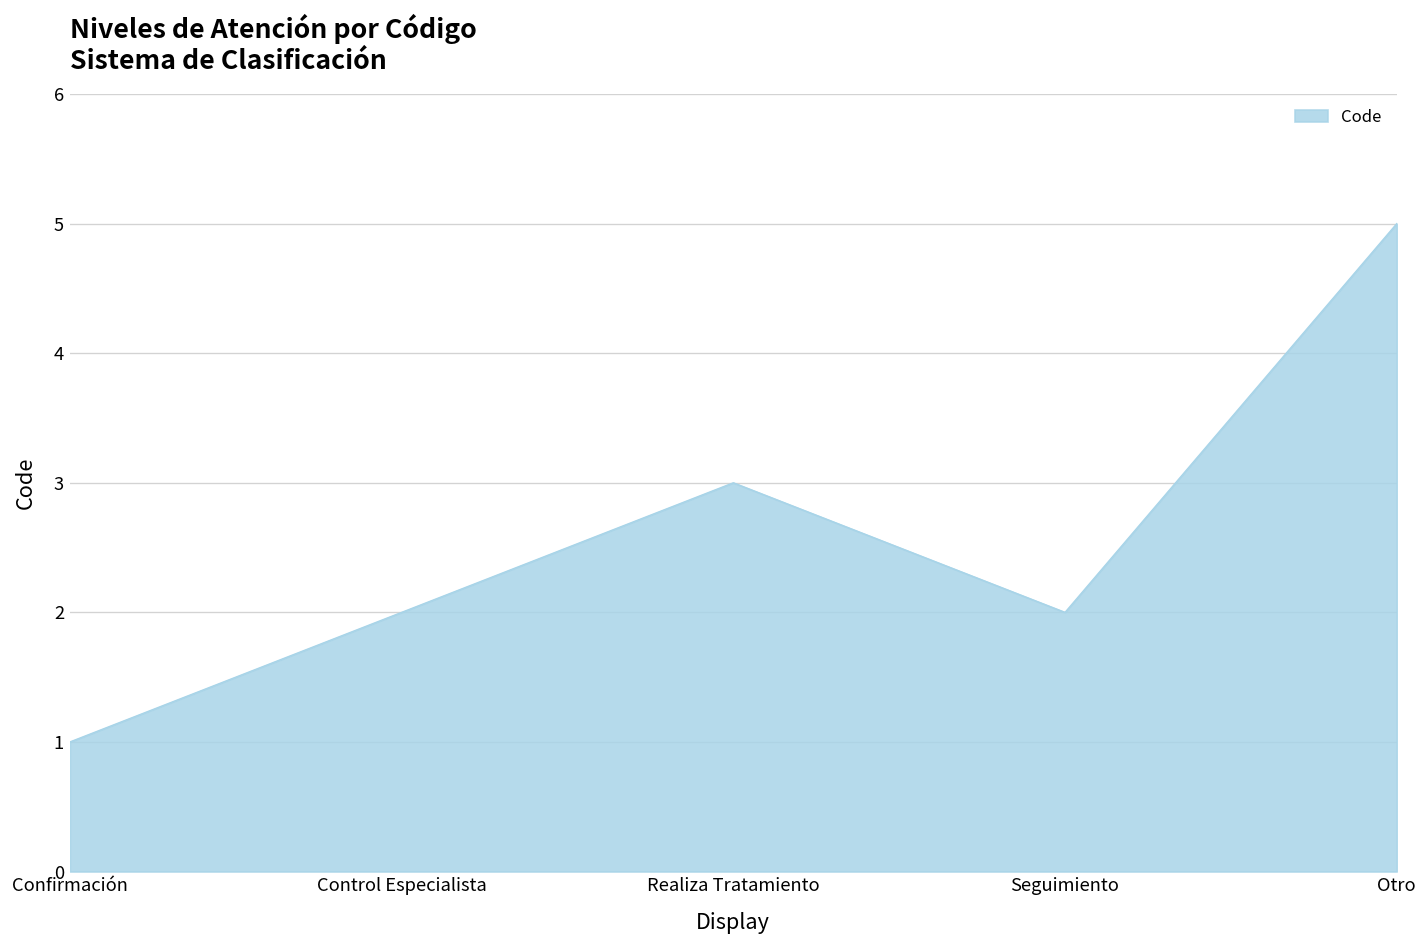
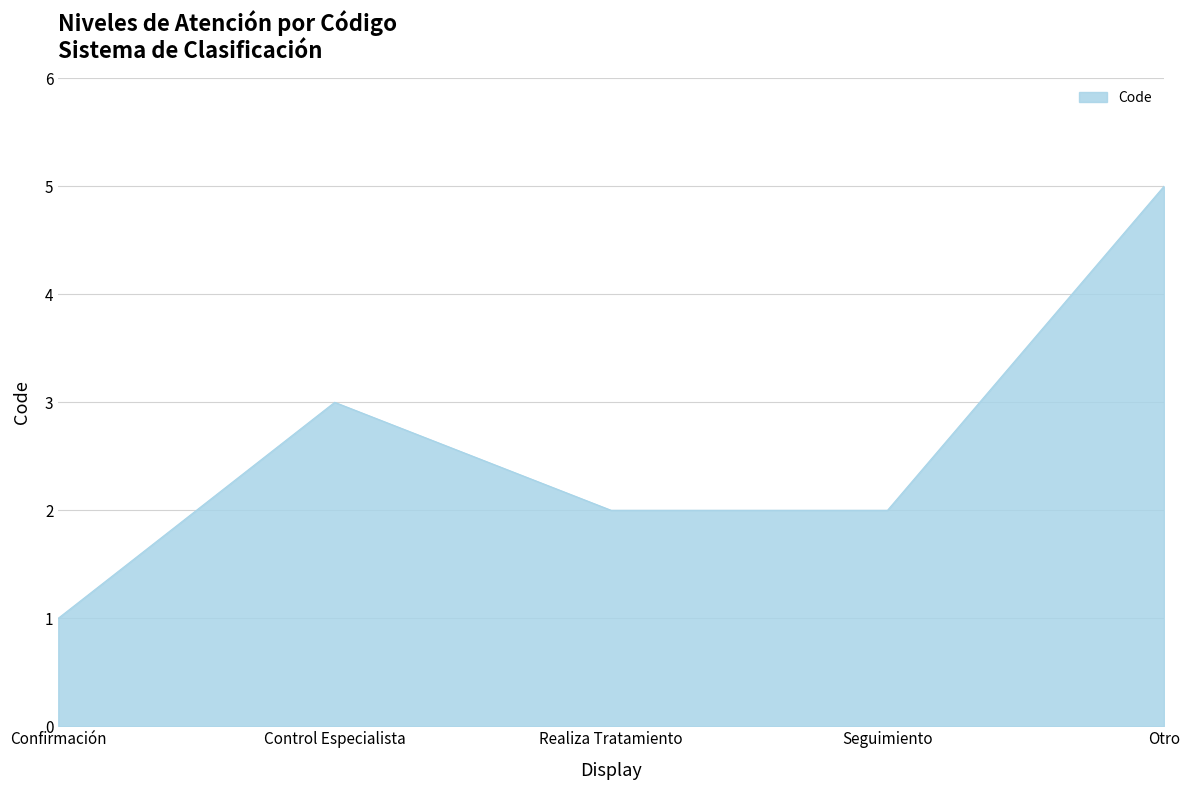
  {
    "Confirmación": 1,
-   "Control Especialista": 2,
-   "Realiza Tratamiento": 3,
+   "Control Especialista": 3,
+   "Realiza Tratamiento": 2,
    "Seguimiento": 2,
    "Otro": 5
  }
